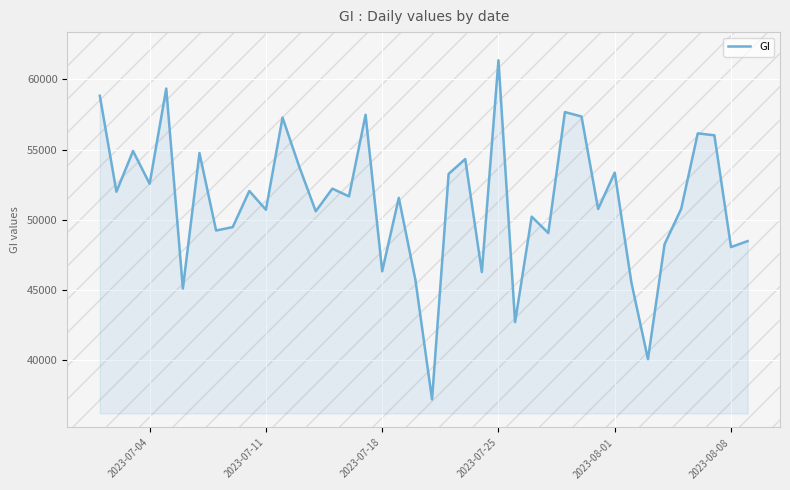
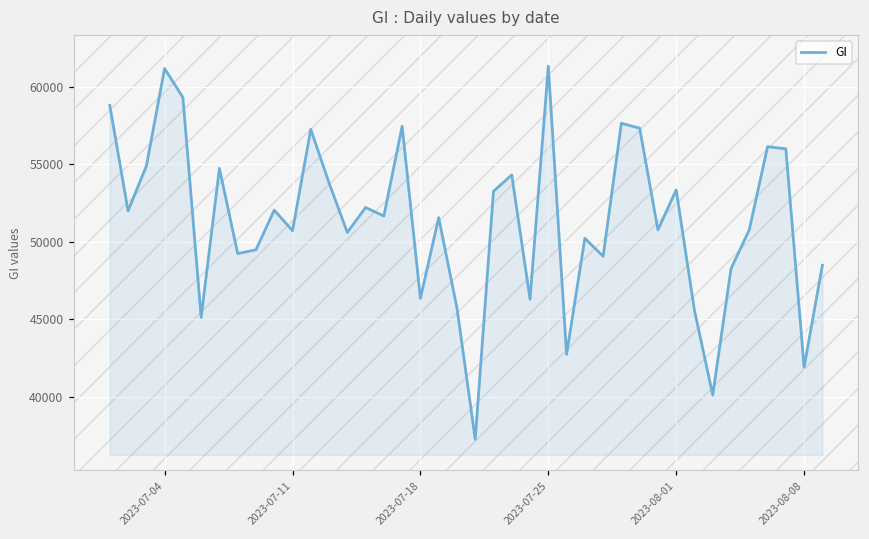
  {
-   "2023-07-04": 52600,
+   "2023-07-04": 61200,
    "2023-07-11": 50700,
    "2023-07-18": 46300,
    "2023-07-25": 61300,
    "2023-08-01": 53400,
-   "2023-08-08": 48100
+   "2023-08-08": 41900
  }
